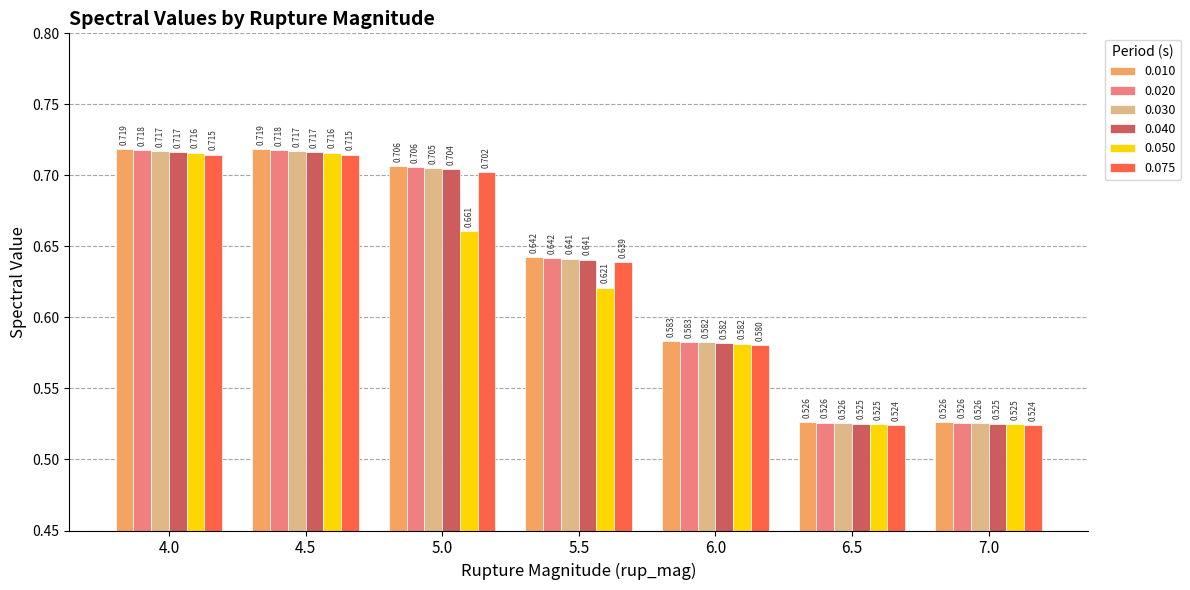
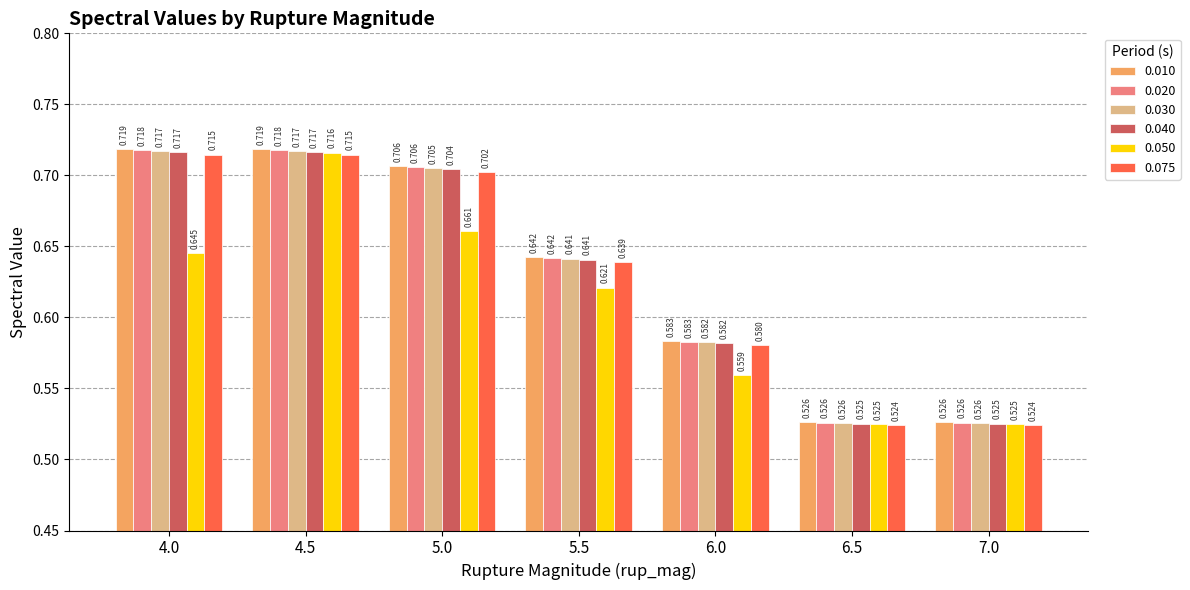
  {
    "0.050": {
-     "4.0": 0.716,
+     "4.0": 0.645,
      "4.5": 0.716,
      "5.0": 0.661,
      "5.5": 0.621,
-     "6.0": 0.582,
+     "6.0": 0.559,
      "6.5": 0.525,
      "7.0": 0.525
    }
  }
